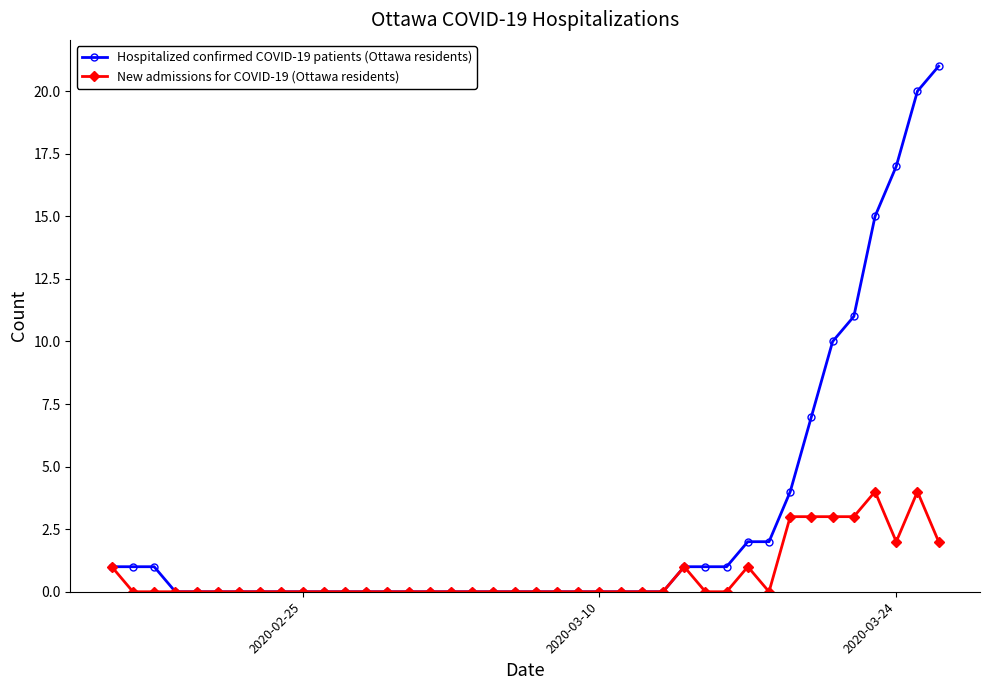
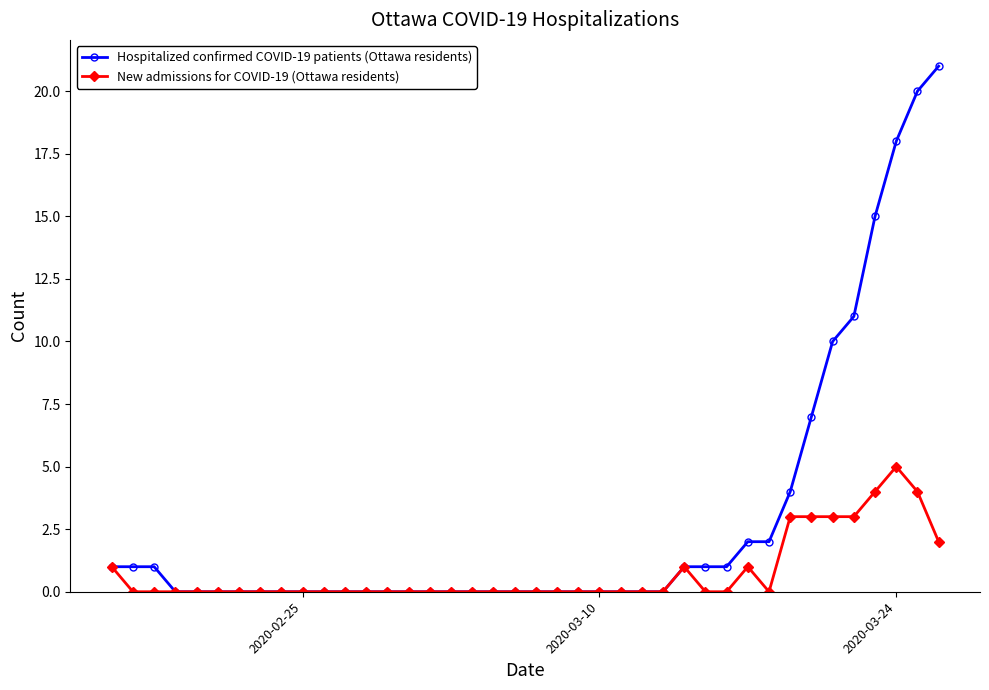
  {
    "Hospitalized confirmed COVID-19 patients (Ottawa residents)": {
-     "2020-03-24": 17
+     "2020-03-24": 18
    },
    "New admissions for COVID-19 (Ottawa residents)": {
-     "2020-03-24": 2
+     "2020-03-24": 5
    }
  }
